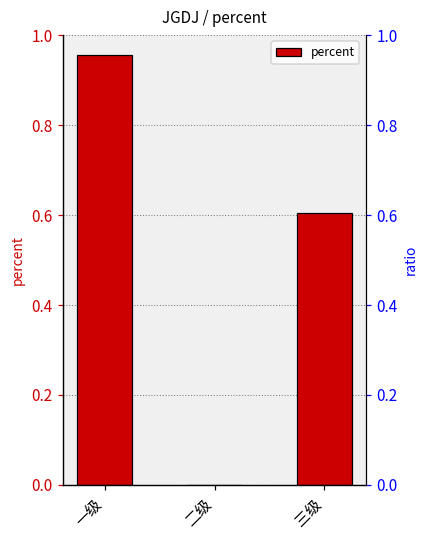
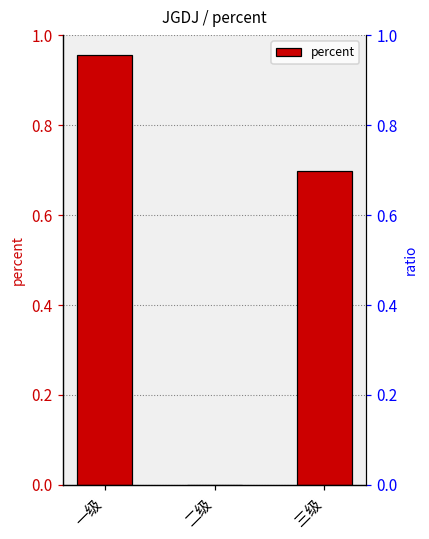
  {
    "一级": 0.96,
    "二级": 0.00,
-   "三级": 0.60
+   "三级": 0.70
  }
